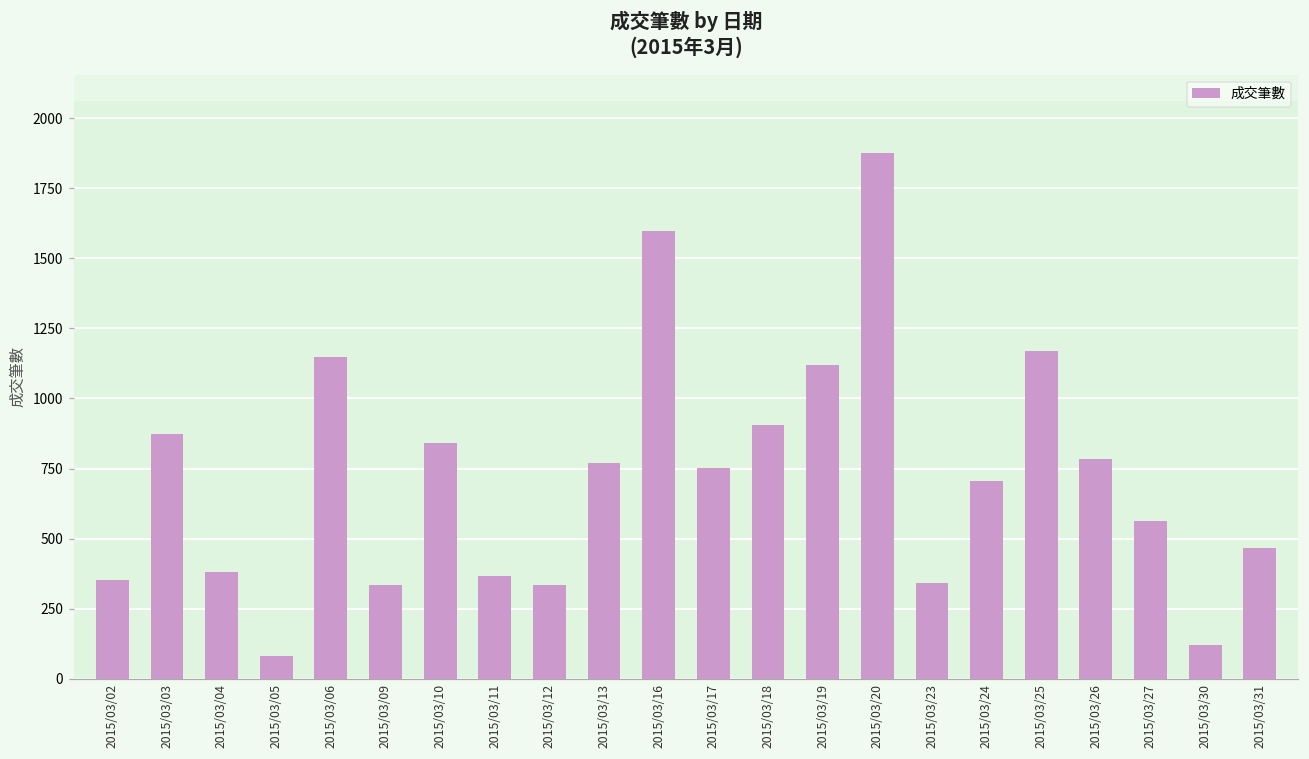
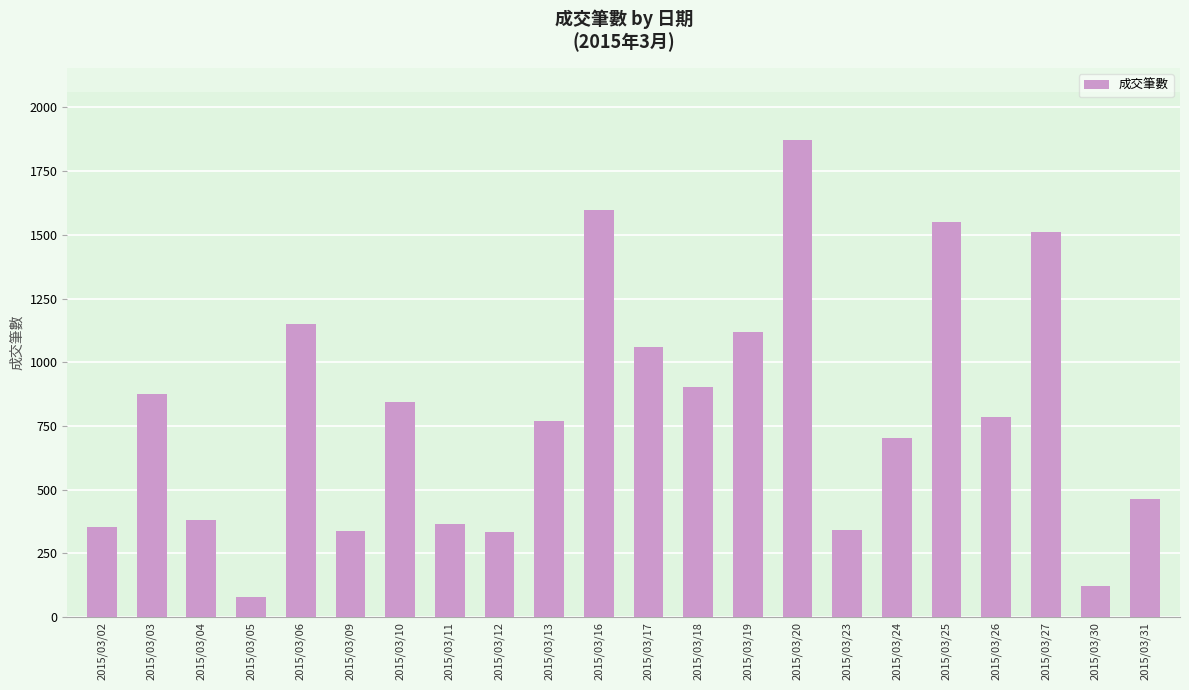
  {
    "2015/03/02": 350,
    "2015/03/03": 870,
    "2015/03/04": 380,
    "2015/03/05": 80,
    "2015/03/06": 1150,
    "2015/03/09": 340,
    "2015/03/10": 840,
    "2015/03/11": 370,
    "2015/03/12": 340,
    "2015/03/13": 770,
    "2015/03/16": 1600,
-   "2015/03/17": 750,
+   "2015/03/17": 1060,
    "2015/03/18": 900,
    "2015/03/19": 1120,
    "2015/03/20": 1870,
    "2015/03/23": 340,
    "2015/03/24": 700,
-   "2015/03/25": 1170,
+   "2015/03/25": 1550,
    "2015/03/26": 780,
-   "2015/03/27": 560,
+   "2015/03/27": 1510,
    "2015/03/30": 120,
    "2015/03/31": 470
  }
